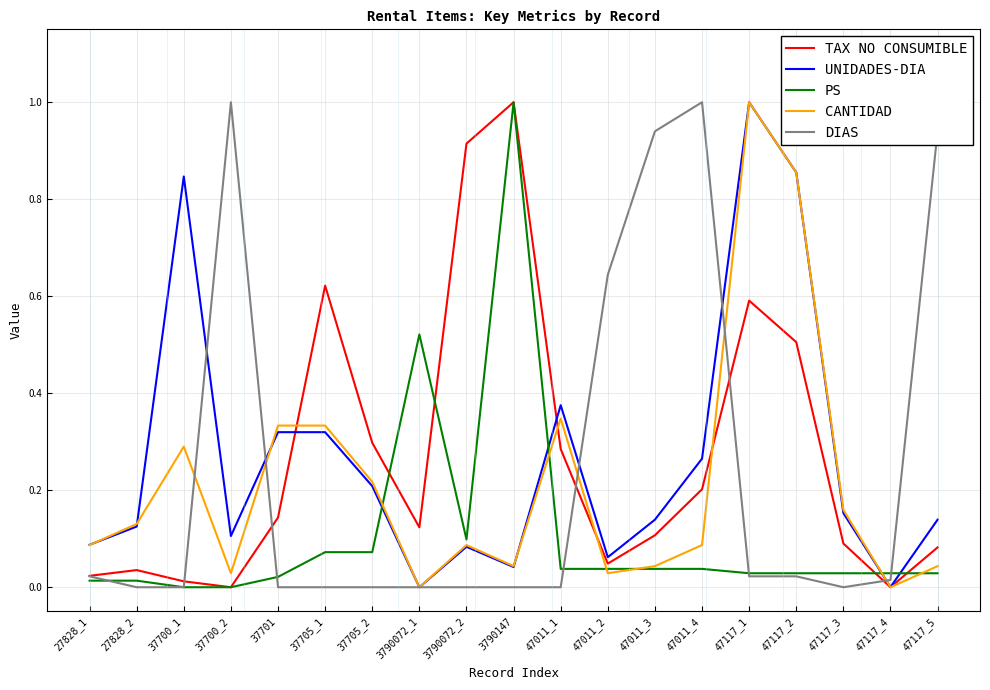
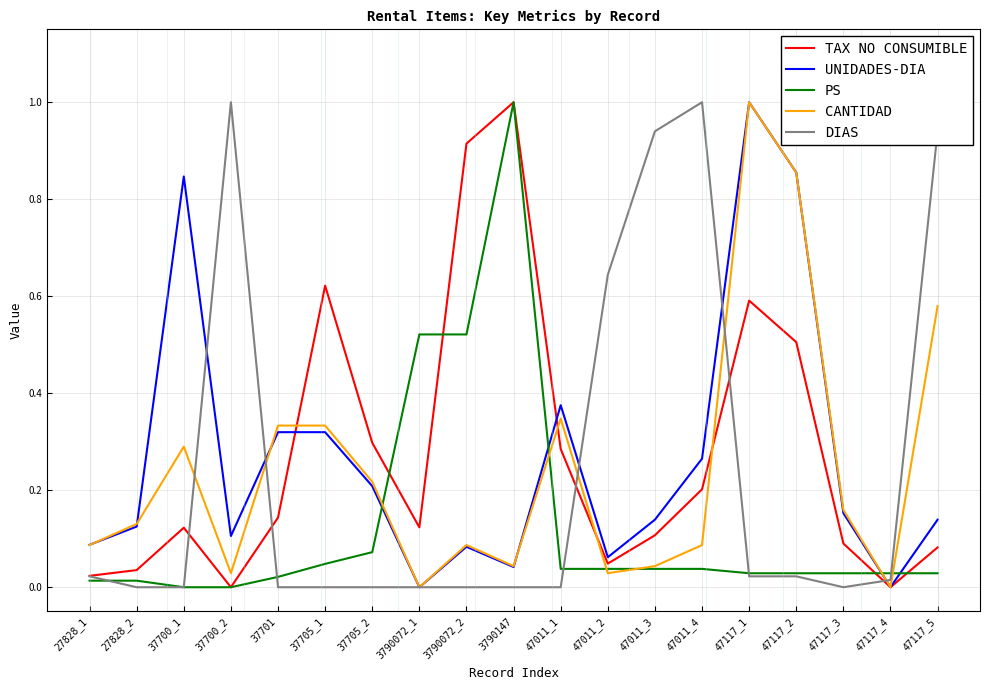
  {
    "TAX NO CONSUMIBLE": {
      "27828_2": 0.04,
-     "37700_1": 0.01,
+     "37700_1": 0.12,
      "37701": 0.14,
      "37705_1": 0.62,
      "37705_2": 0.30,
      "3790072_1": 0.12,
      "3790072_2": 0.91,
      "47011_1": 0.29,
      "47011_2": 0.05,
      "47011_3": 0.11,
      "47011_4": 0.20,
      "47117_1": 0.59,
      "47117_2": 0.51,
      "47117_3": 0.09,
      "47117_5": 0.08
    },
    "UNIDADES-DIA": {
      "27828_2": 0.13,
      "37700_1": 0.85,
      "37700_2": 0.11,
      "37701": 0.32,
      "37705_1": 0.32,
      "37705_2": 0.21,
      "47011_1": 0.38,
      "47011_2": 0.06,
      "47011_3": 0.14,
      "47011_4": 0.27,
      "47117_3": 0.15,
      "47117_5": 0.14
    },
    "PS": {
      "27828_1": 0.01,
      "27828_2": 0.01,
      "37701": 0.02,
-     "37705_1": 0.07,
+     "37705_1": 0.05,
      "37705_2": 0.07,
      "3790072_1": 0.52,
-     "3790072_2": 0.10,
+     "3790072_2": 0.52,
      "47011_1": 0.04,
      "47011_2": 0.04,
      "47011_3": 0.04,
      "47011_4": 0.04,
      "47117_1": 0.03,
      "47117_2": 0.03,
      "47117_3": 0.03,
      "47117_4": 0.03,
      "47117_5": 0.03
    },
    "CANTIDAD": {
      "27828_2": 0.13,
      "37700_1": 0.29,
      "37700_2": 0.03,
      "37701": 0.33,
      "37705_1": 0.33,
      "37705_2": 0.22,
      "47011_1": 0.35,
      "47011_2": 0.03,
      "47011_3": 0.04,
      "47011_4": 0.09,
      "47117_3": 0.16,
-     "47117_5": 0.04
+     "47117_5": 0.58
    },
    "DIAS": {
      "27828_2": 0.00,
      "37700_2": 1.00,
      "37701": 0.00,
      "37705_1": 0.00,
      "37705_2": 0.00,
      "3790072_2": 0.00,
      "3790147": 0.00,
      "47011_1": 0.00,
      "47011_2": 0.64,
      "47011_3": 0.94,
      "47011_4": 1.00,
      "47117_1": 0.02,
      "47117_2": 0.02,
      "47117_3": 0.00,
      "47117_4": 0.01
    }
  }
